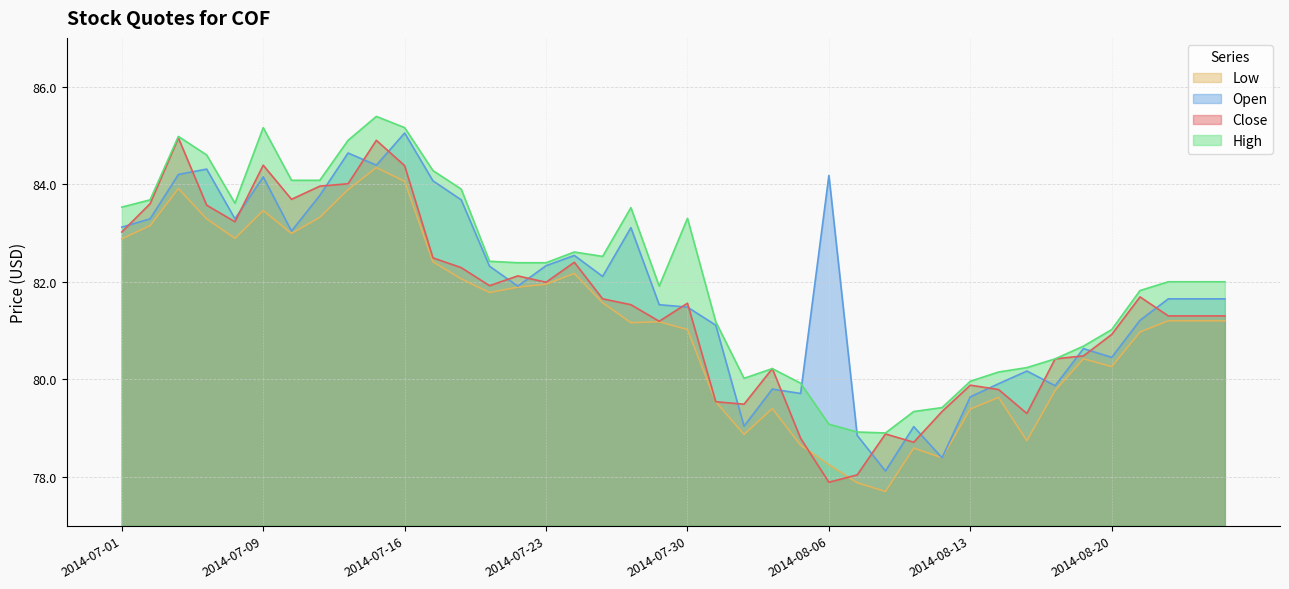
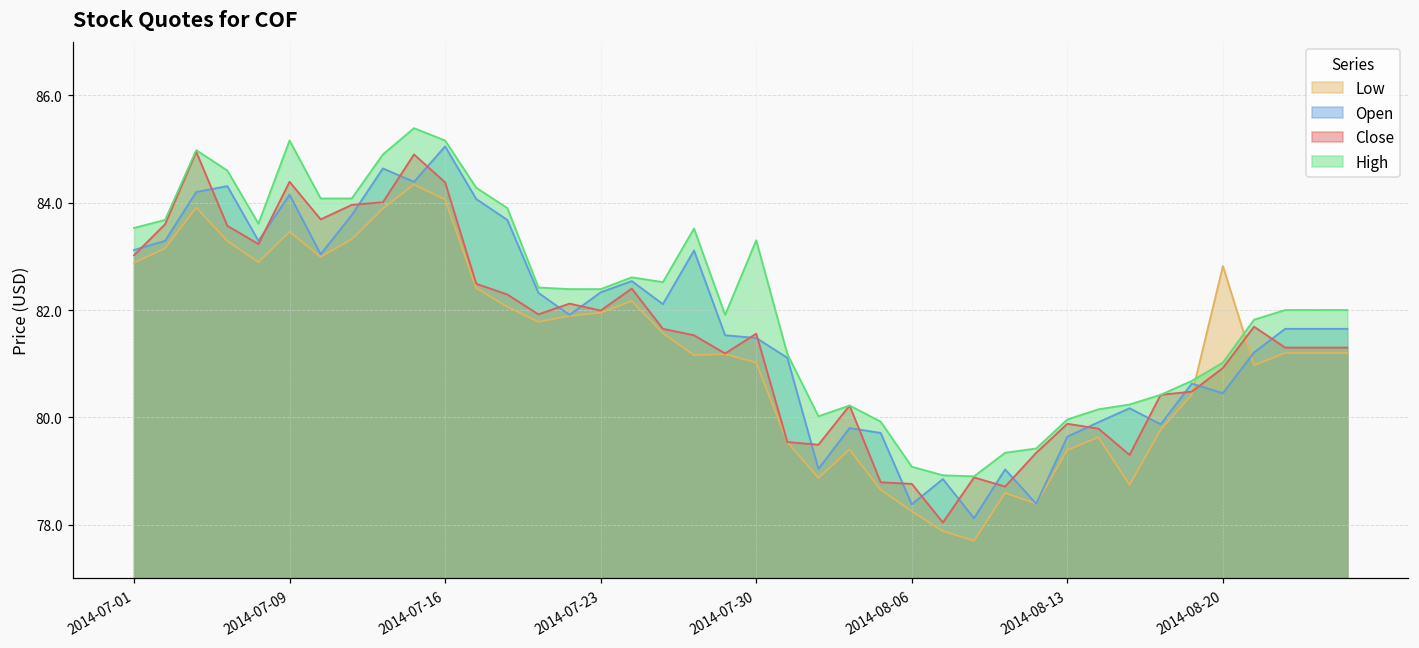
  {
    "Low": {
      "2014-07-01": 82.9,
      "2014-07-09": 83.5,
      "2014-07-16": 84.1,
      "2014-07-30": 81.0,
      "2014-08-06": 78.3,
      "2014-08-13": 79.4,
-     "2014-08-20": 80.3
+     "2014-08-20": 82.8
    },
    "Open": {
      "2014-07-01": 83.1,
      "2014-07-09": 84.2,
      "2014-07-16": 85.1,
      "2014-07-23": 82.3,
      "2014-07-30": 81.5,
-     "2014-08-06": 84.2,
+     "2014-08-06": 78.4,
      "2014-08-13": 79.6,
      "2014-08-20": 80.5
    },
    "Close": {
      "2014-07-01": 83.0,
      "2014-07-09": 84.4,
      "2014-07-16": 84.4,
      "2014-07-30": 81.6,
-     "2014-08-06": 77.9,
+     "2014-08-06": 78.8,
      "2014-08-13": 79.9,
      "2014-08-20": 80.9
    },
    "High": {
      "2014-07-01": 83.5,
      "2014-07-09": 85.2,
      "2014-07-16": 85.2,
      "2014-07-23": 82.4,
      "2014-07-30": 83.3,
      "2014-08-06": 79.1,
      "2014-08-13": 80.0,
      "2014-08-20": 81.0
    }
  }
